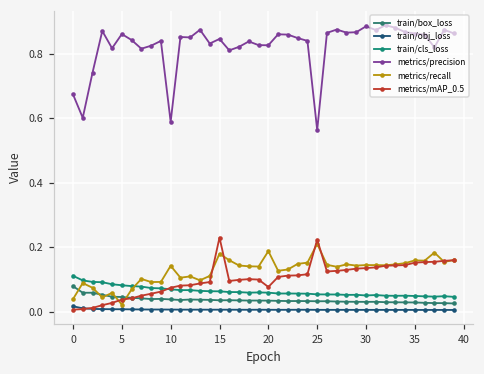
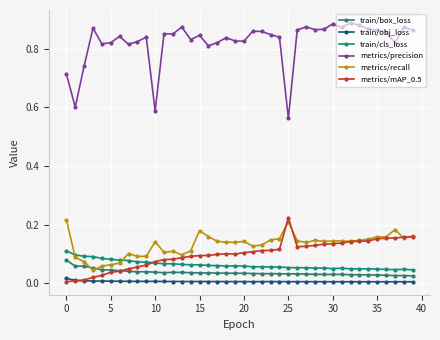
  {
    "metrics/precision": {
-     "0": 0.67,
-     "5": 0.86,
+     "0": 0.71,
+     "5": 0.82,
      "10": 0.59,
      "15": 0.85,
      "20": 0.83,
      "25": 0.56,
      "30": 0.88
    },
    "metrics/recall": {
-     "0": 0.04,
-     "5": 0.02,
+     "0": 0.22,
+     "5": 0.06,
      "10": 0.14,
      "15": 0.18,
-     "20": 0.19,
+     "20": 0.14,
      "25": 0.21,
      "30": 0.14
    },
    "metrics/mAP_0.5": {
      "0": 0.01,
-     "15": 0.23,
-     "20": 0.08,
+     "15": 0.09,
+     "20": 0.10,
      "25": 0.22,
      "30": 0.13
    }
  }
